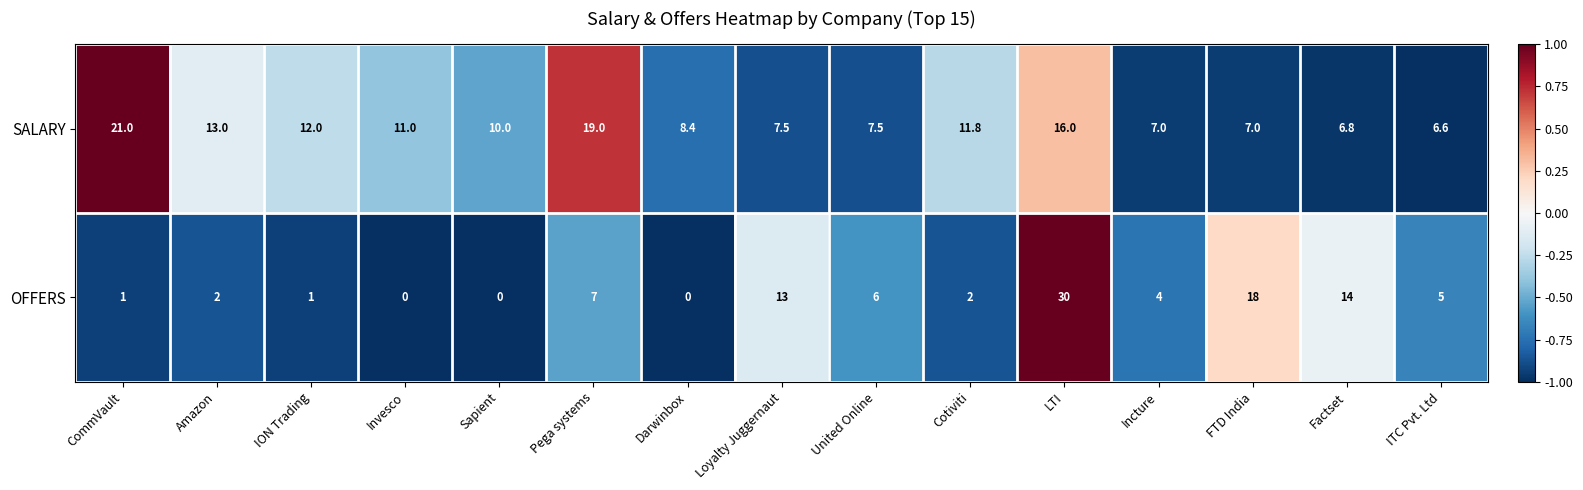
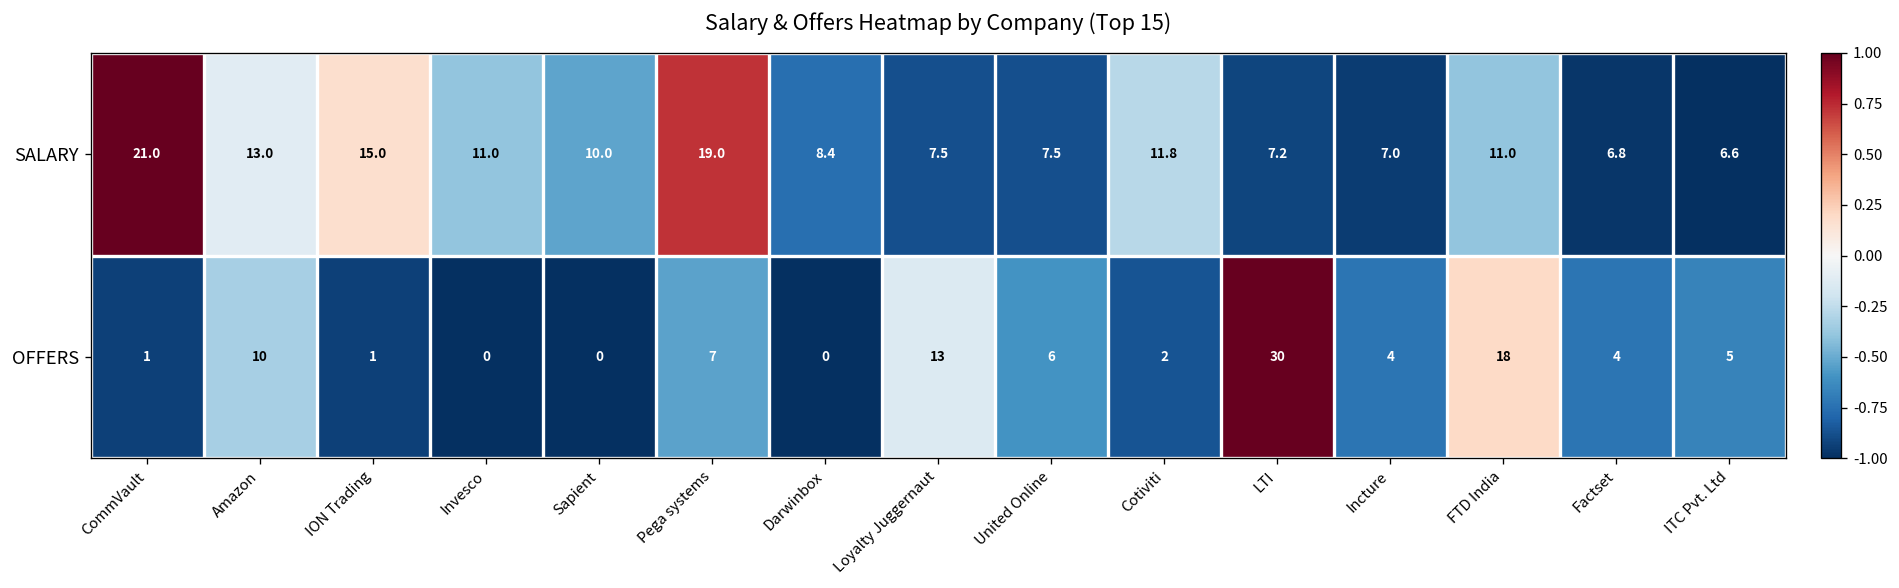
  {
    "SALARY": {
      "CommVault": 21.0,
      "Amazon": 13.0,
-     "ION Trading": 12.0,
+     "ION Trading": 15.0,
      "Invesco": 11.0,
      "Sapient": 10.0,
      "Pega systems": 19.0,
      "Darwinbox": 8.4,
      "Loyalty Juggernaut": 7.5,
      "United Online": 7.5,
      "Cotiviti": 11.8,
-     "LTI": 16.0,
+     "LTI": 7.2,
      "Incture": 7.0,
-     "FTD India": 7.0,
+     "FTD India": 11.0,
      "Factset": 6.8,
      "ITC Pvt. Ltd": 6.6
    },
    "OFFERS": {
      "CommVault": 1,
-     "Amazon": 2,
+     "Amazon": 10,
      "ION Trading": 1,
      "Invesco": 0,
      "Sapient": 0,
      "Pega systems": 7,
      "Darwinbox": 0,
      "Loyalty Juggernaut": 13,
      "United Online": 6,
      "Cotiviti": 2,
      "LTI": 30,
      "Incture": 4,
      "FTD India": 18,
-     "Factset": 14,
+     "Factset": 4,
      "ITC Pvt. Ltd": 5
    }
  }
